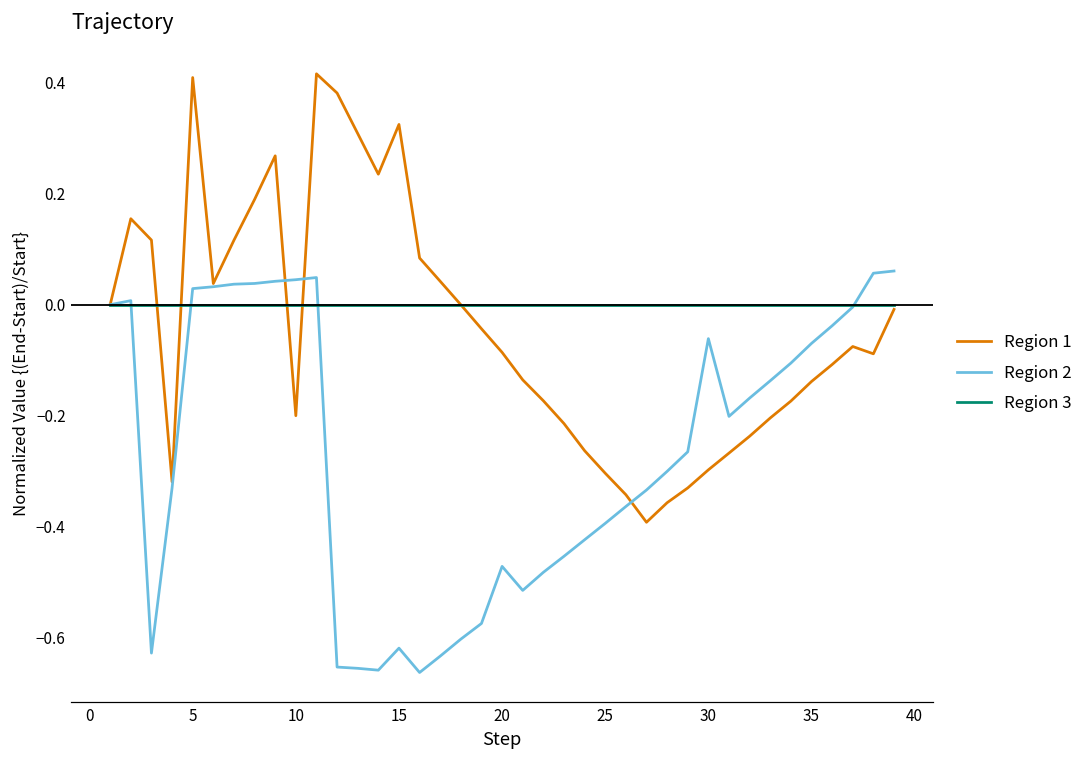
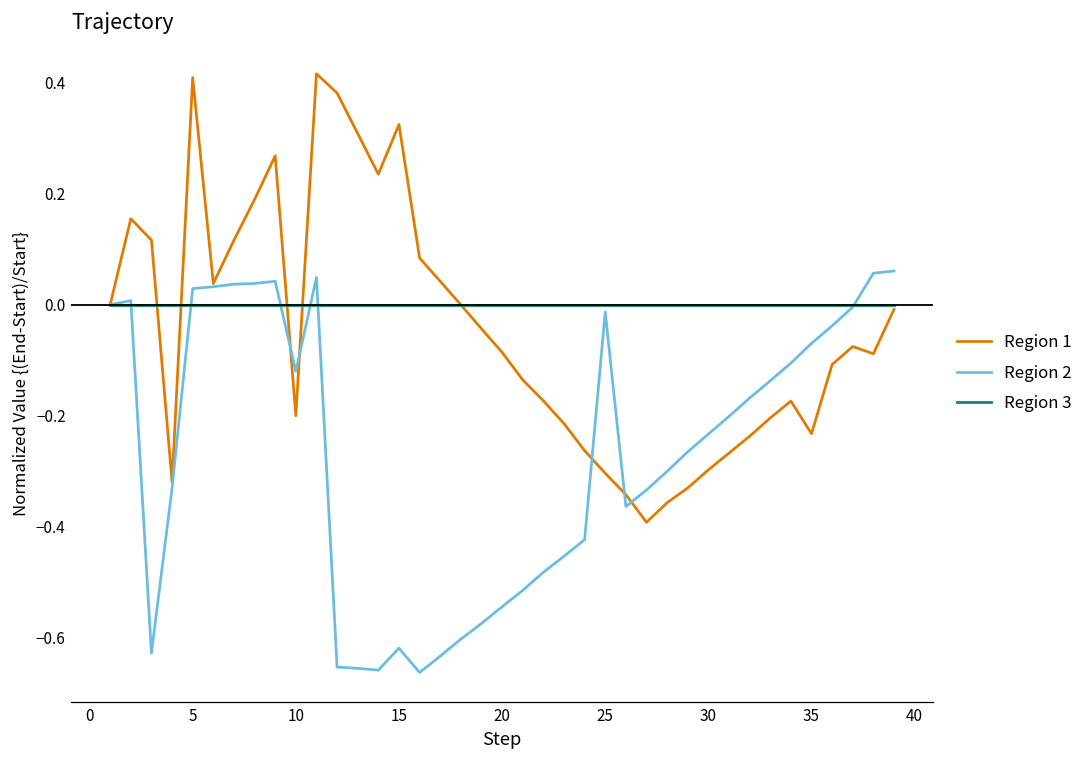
  {
    "Region 1": {
      "5": 0.41,
      "10": -0.20,
      "15": 0.32,
      "20": -0.09,
      "25": -0.30,
      "30": -0.30,
-     "35": -0.14
+     "35": -0.23
    },
    "Region 2": {
      "5": 0.03,
-     "10": 0.05,
+     "10": -0.12,
      "15": -0.62,
-     "20": -0.47,
-     "25": -0.39,
-     "30": -0.06,
+     "20": -0.54,
+     "25": -0.01,
+     "30": -0.23,
      "35": -0.07
    },
    "Region 3": {
      "5": 0.00,
      "10": 0.00,
      "15": 0.00,
      "20": 0.00,
      "25": 0.00,
      "30": 0.00,
      "35": 0.00
    }
  }
